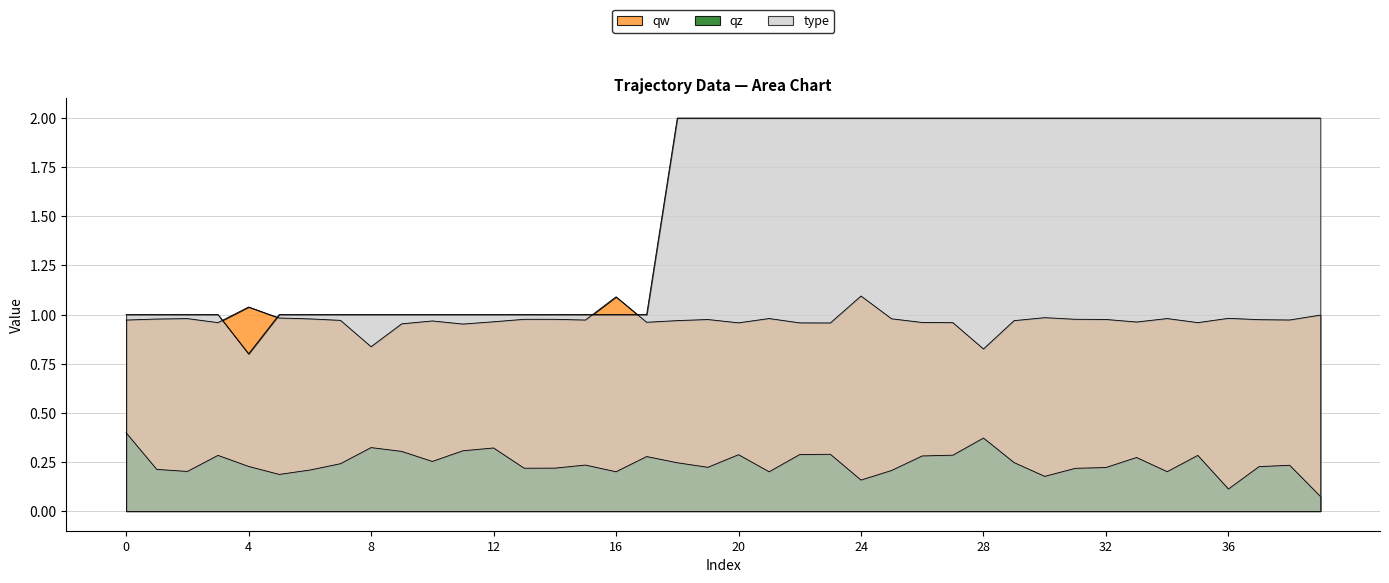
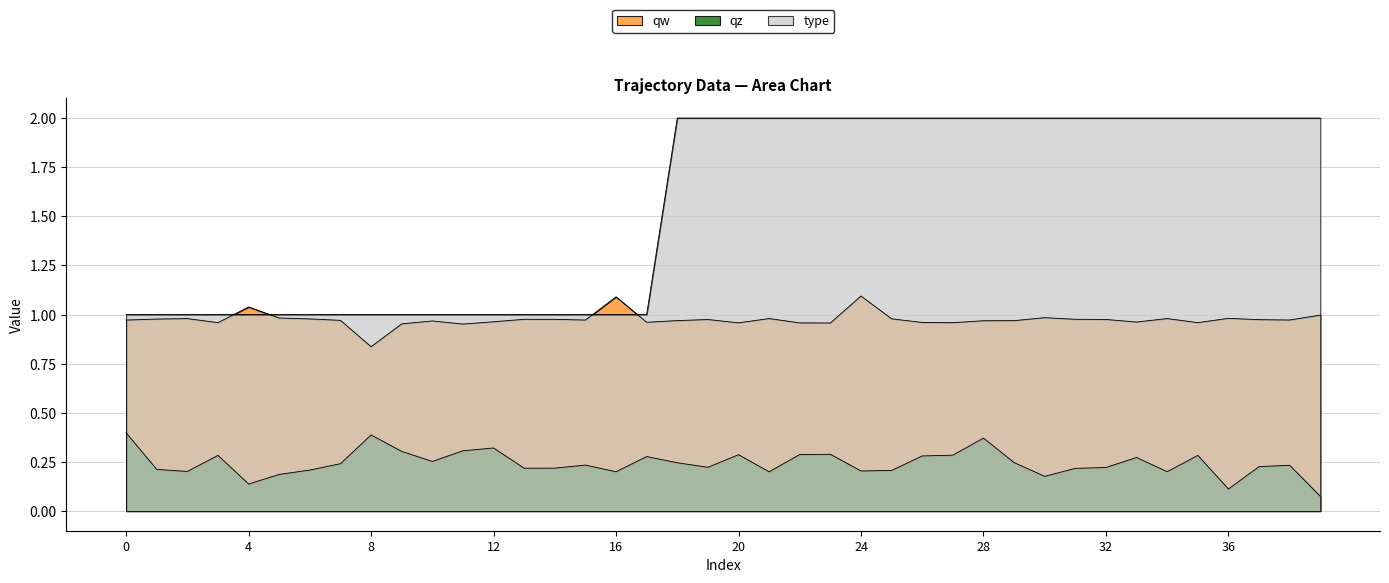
  {
    "qw": {
      "0": 0.97,
      "4": 1.04,
      "8": 0.84,
      "12": 0.96,
      "16": 1.09,
      "20": 0.96,
      "24": 1.09,
-     "28": 0.82,
+     "28": 0.97,
      "32": 0.98,
      "36": 0.98
    },
    "qz": {
      "0": 0.40,
-     "4": 0.23,
-     "8": 0.32,
+     "4": 0.14,
+     "8": 0.39,
      "12": 0.32,
      "16": 0.20,
      "20": 0.29,
-     "24": 0.16,
+     "24": 0.20,
      "28": 0.37,
      "32": 0.22,
      "36": 0.11
    },
    "type": {
      "0": 1.0,
-     "4": 0.8,
+     "4": 1.0,
      "8": 1.0,
      "12": 1.0,
      "16": 1.0,
      "20": 2.0,
      "24": 2.0,
      "28": 2.0,
      "32": 2.0,
      "36": 2.0
    }
  }
